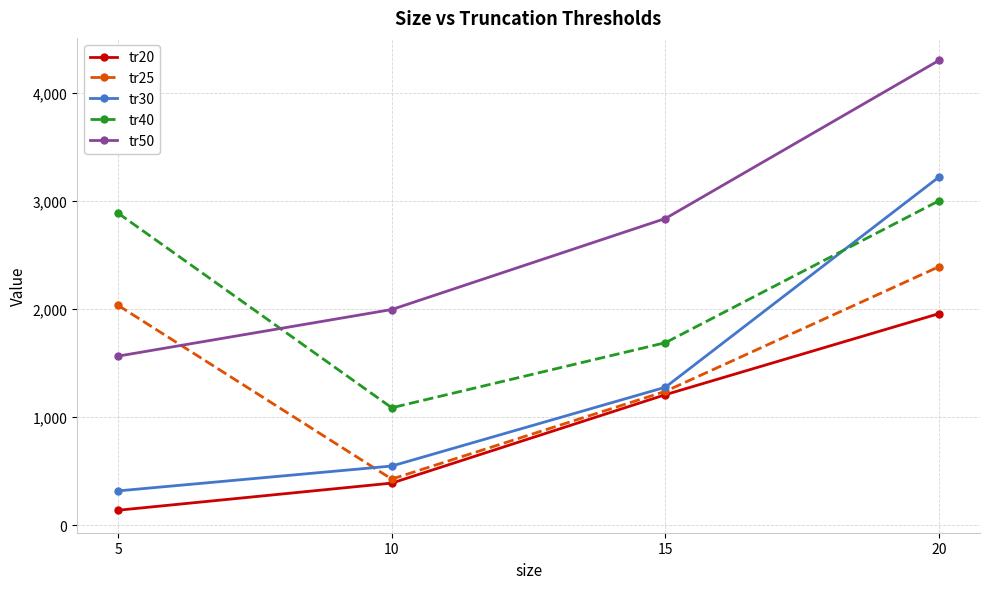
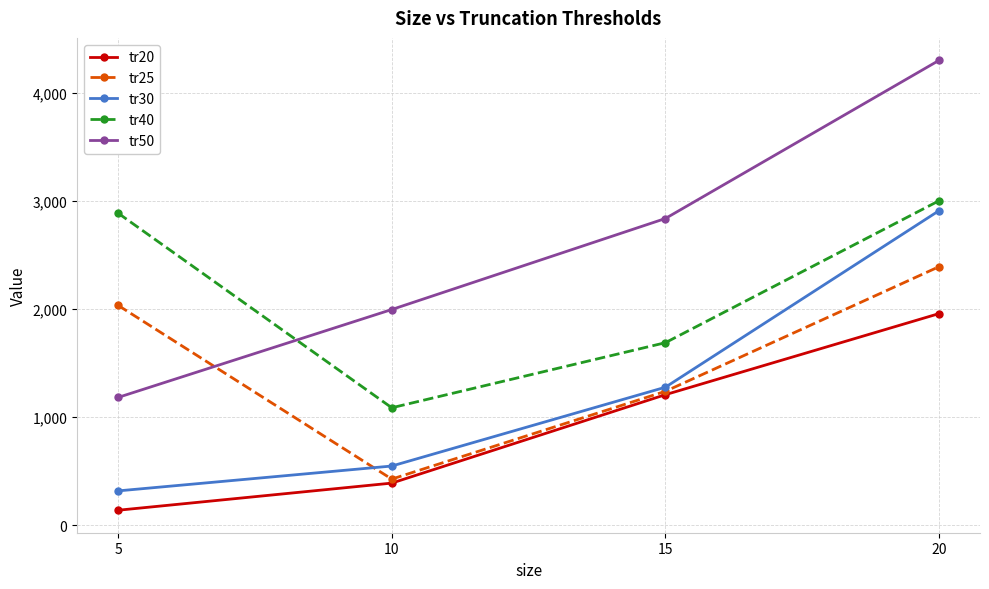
  {
    "tr20": {
      "5": "140",
      "10": "390",
      "15": "1,210",
      "20": "1,960"
    },
    "tr25": {
      "5": "2,030",
      "10": "430",
      "15": "1,240",
      "20": "2,390"
    },
    "tr30": {
      "5": "320",
      "10": "550",
      "15": "1,280",
-     "20": "3,220"
+     "20": "2,910"
    },
    "tr40": {
      "5": "2,890",
      "10": "1,090",
      "15": "1,690",
      "20": "3,000"
    },
    "tr50": {
-     "5": "1,560",
+     "5": "1,180",
      "10": "2,000",
      "15": "2,840",
      "20": "4,300"
    }
  }
